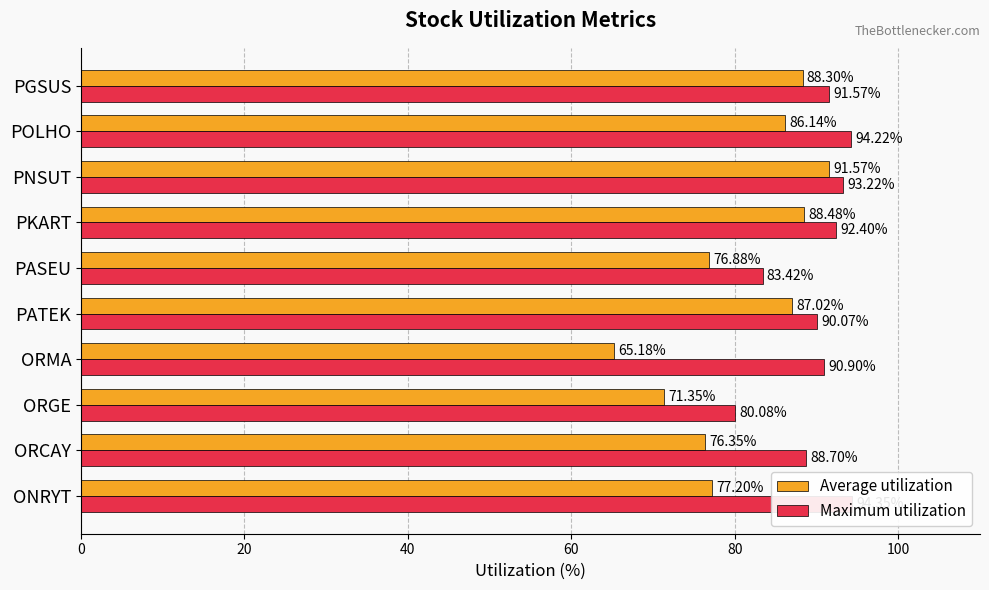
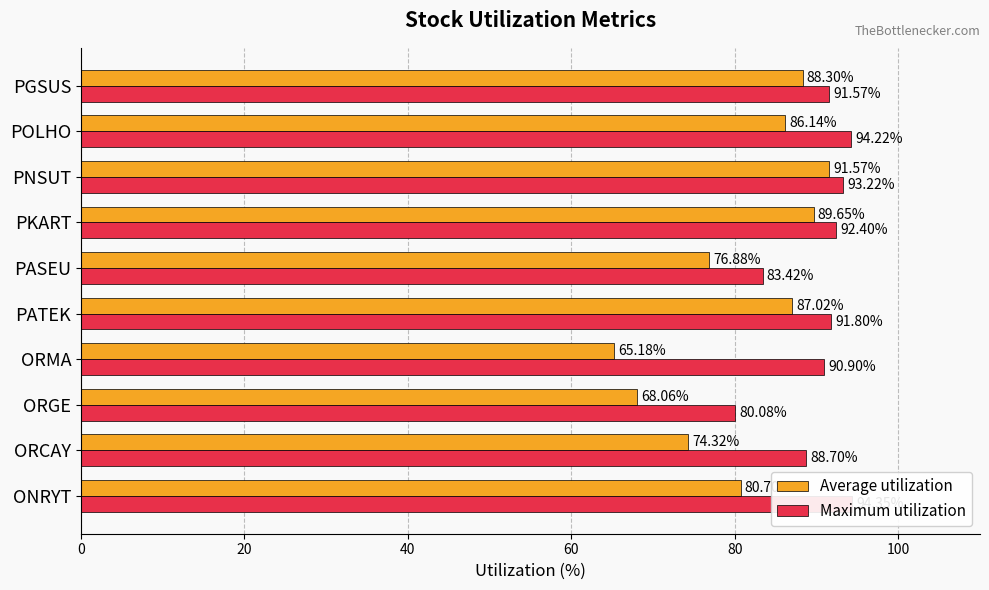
  {
    "Average utilization": {
      "PGSUS": "88.30%",
      "POLHO": "86.14%",
      "PNSUT": "91.57%",
-     "PKART": "88.48%",
+     "PKART": "89.65%",
      "PASEU": "76.88%",
      "PATEK": "87.02%",
      "ORMA": "65.18%",
-     "ORGE": "71.35%",
-     "ORCAY": "76.35%",
-     "ONRYT": "77"
+     "ORGE": "68.06%",
+     "ORCAY": "74.32%",
+     "ONRYT": "81"
    },
    "Maximum utilization": {
      "PGSUS": "91.57%",
      "POLHO": "94.22%",
      "PNSUT": "93.22%",
      "PKART": "92.40%",
      "PASEU": "83.42%",
-     "PATEK": "90.07%",
+     "PATEK": "91.80%",
      "ORMA": "90.90%",
      "ORGE": "80.08%",
      "ORCAY": "88.70%"
    }
  }
